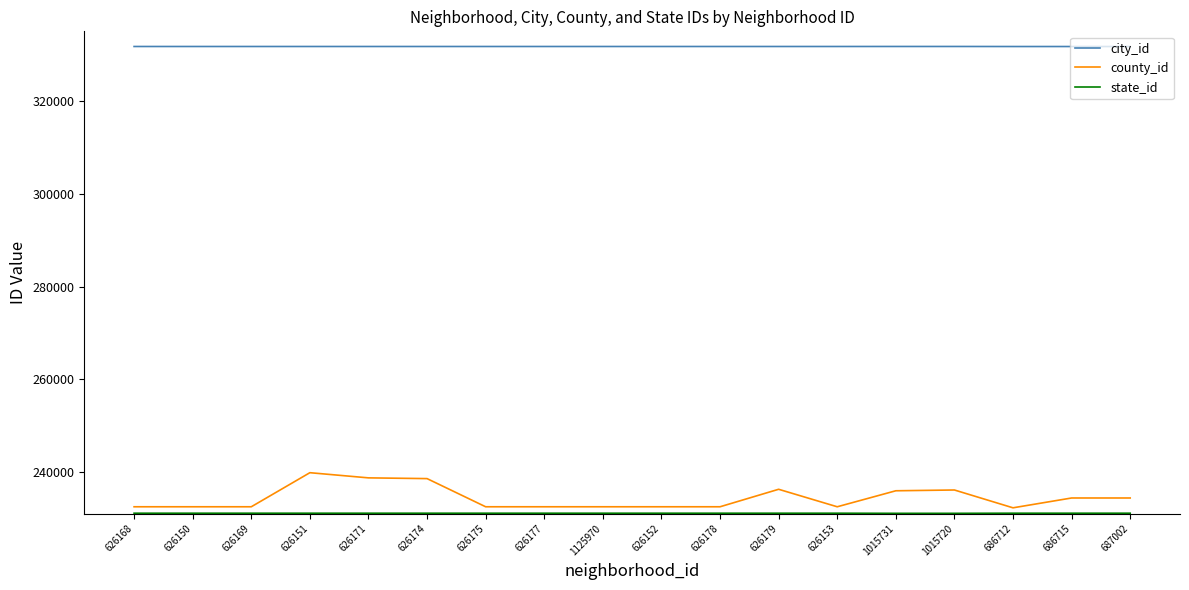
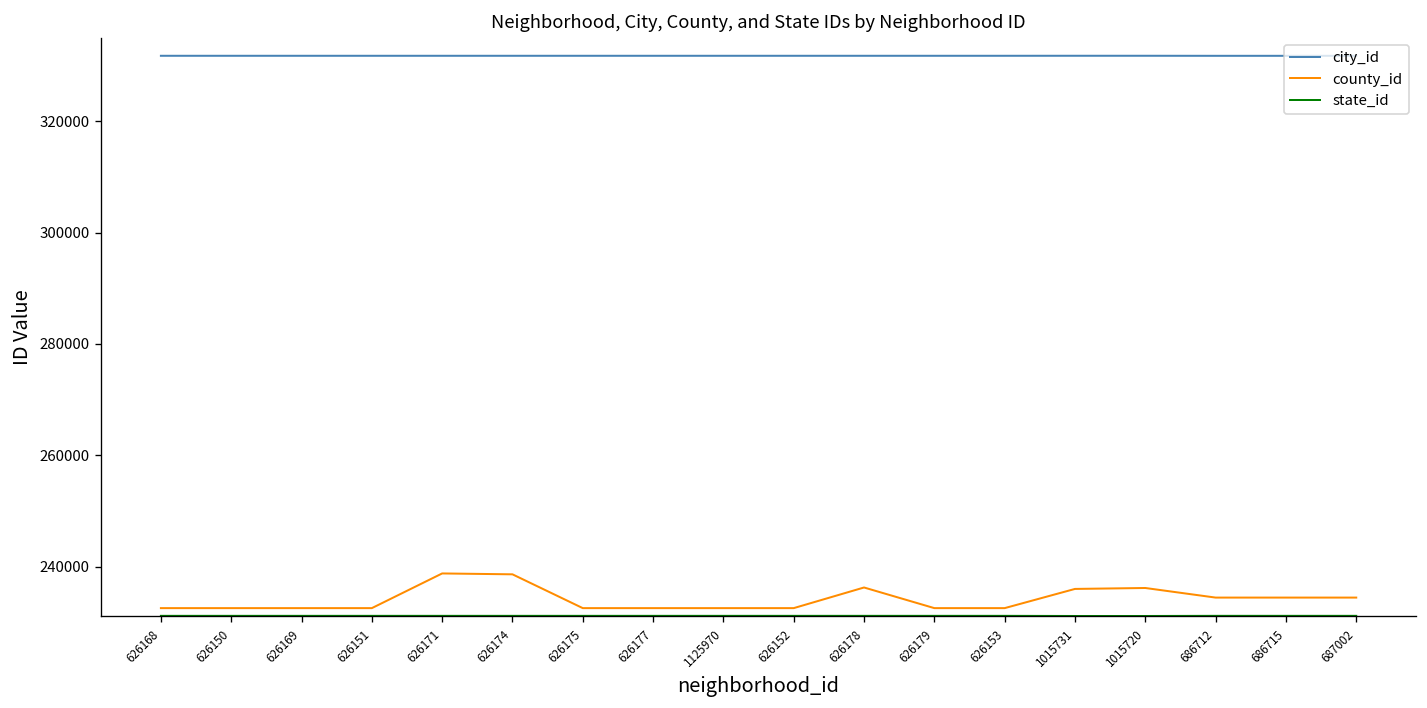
  {
    "city_id": {
      "626168": 332000,
      "626150": 332000,
      "626169": 332000,
      "626151": 332000,
      "626171": 332000,
      "626174": 332000,
      "626175": 332000,
      "626177": 332000,
      "1125970": 332000,
      "626152": 332000,
      "626178": 332000,
      "626179": 332000,
      "626153": 332000,
      "1015731": 332000,
      "1015720": 332000,
      "686712": 332000
    },
    "county_id": {
      "626168": 233000,
      "626150": 233000,
      "626169": 233000,
-     "626151": 240000,
+     "626151": 233000,
      "626171": 239000,
      "626174": 239000,
      "626175": 233000,
      "626177": 233000,
      "1125970": 233000,
      "626152": 233000,
-     "626178": 233000,
-     "626179": 236000,
+     "626178": 236000,
+     "626179": 233000,
      "626153": 233000,
      "1015731": 236000,
      "1015720": 236000,
-     "686712": 232000,
+     "686712": 234000,
      "686715": 234000,
      "687002": 234000
    },
    "state_id": {
      "626168": 231000,
      "626150": 231000,
      "626169": 231000,
      "626151": 231000,
      "626171": 231000,
      "626174": 231000,
      "626175": 231000,
      "626177": 231000,
      "1125970": 231000,
      "626152": 231000,
      "626178": 231000,
      "626179": 231000,
      "626153": 231000,
      "1015731": 231000,
      "1015720": 231000,
      "686712": 231000,
      "686715": 231000,
      "687002": 231000
    }
  }
